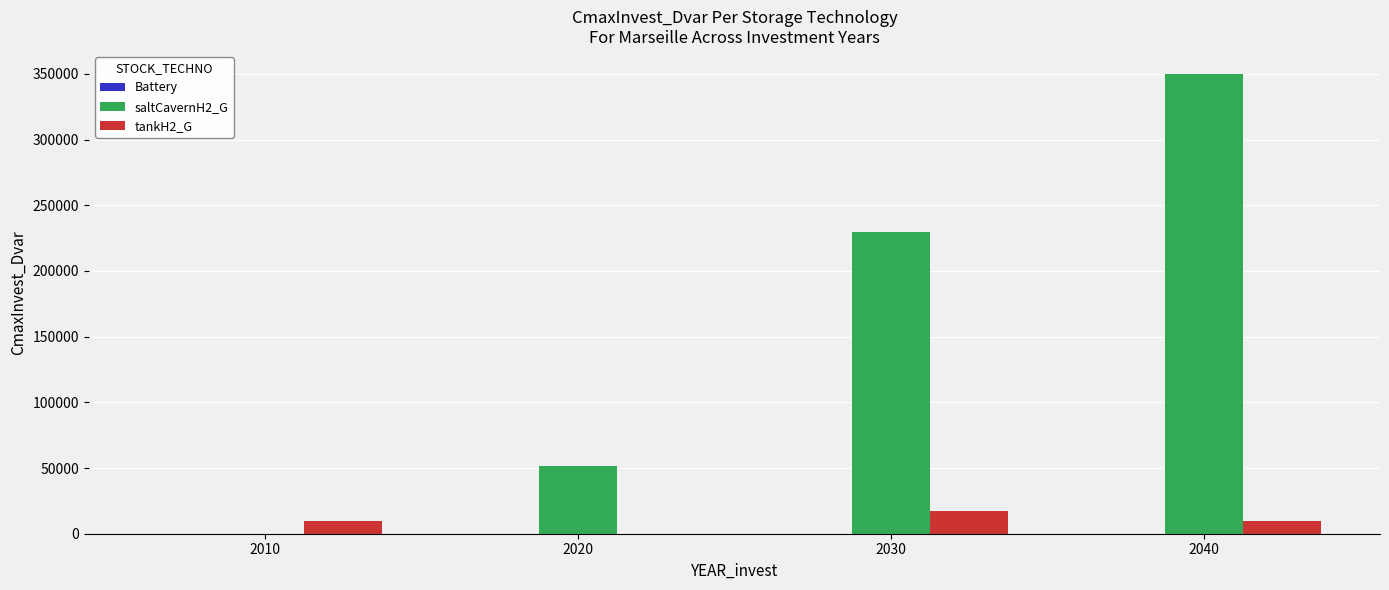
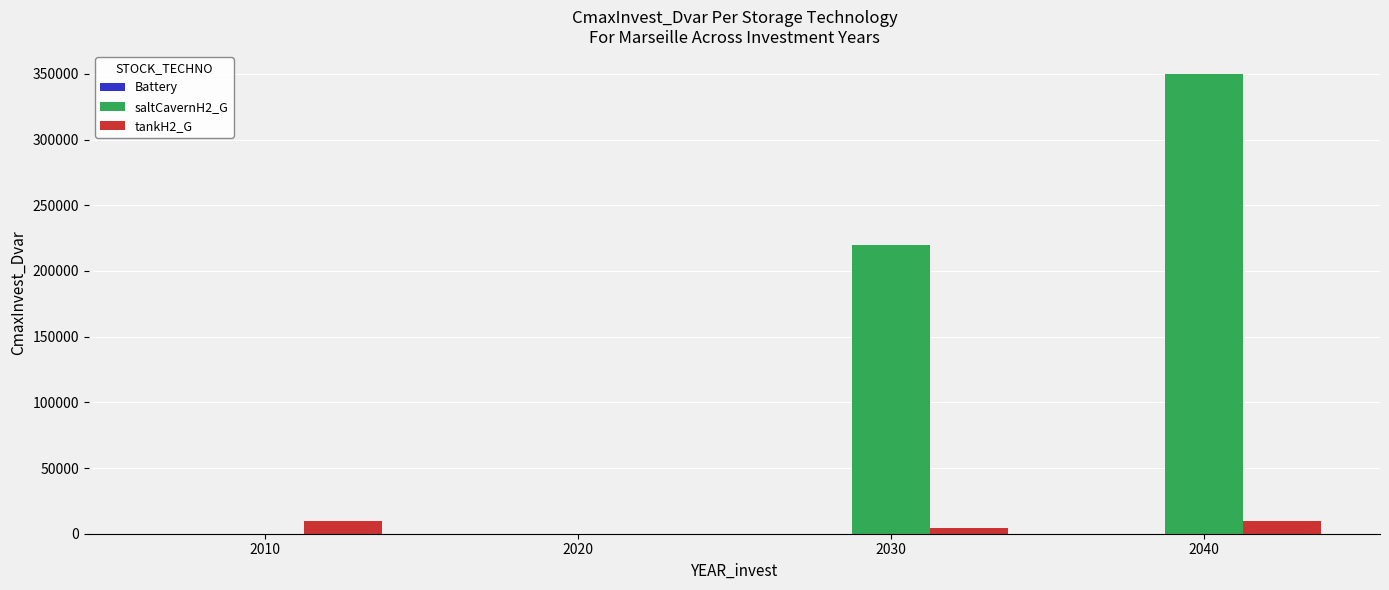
  {
    "Battery": {
      "2010": 0,
      "2020": 0,
      "2030": 0,
      "2040": 0
    },
    "saltCavernH2_G": {
      "2010": 0,
-     "2020": 52000,
-     "2030": 230000,
+     "2020": 0,
+     "2030": 220000,
      "2040": 350000
    },
    "tankH2_G": {
      "2010": 10000,
      "2020": 0,
-     "2030": 17000,
+     "2030": 4000,
      "2040": 10000
    }
  }
